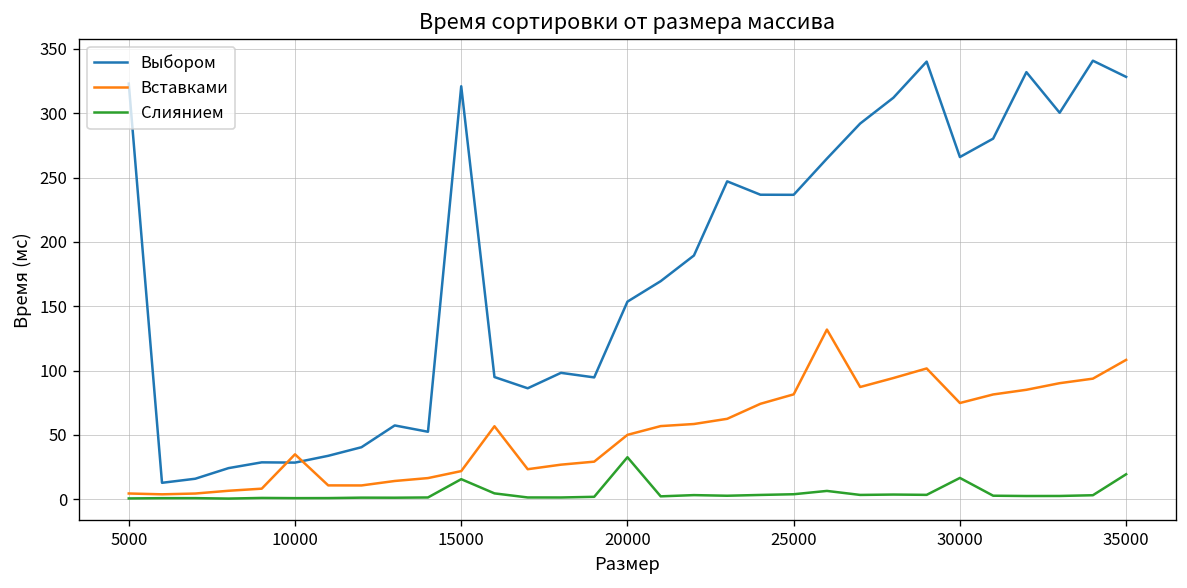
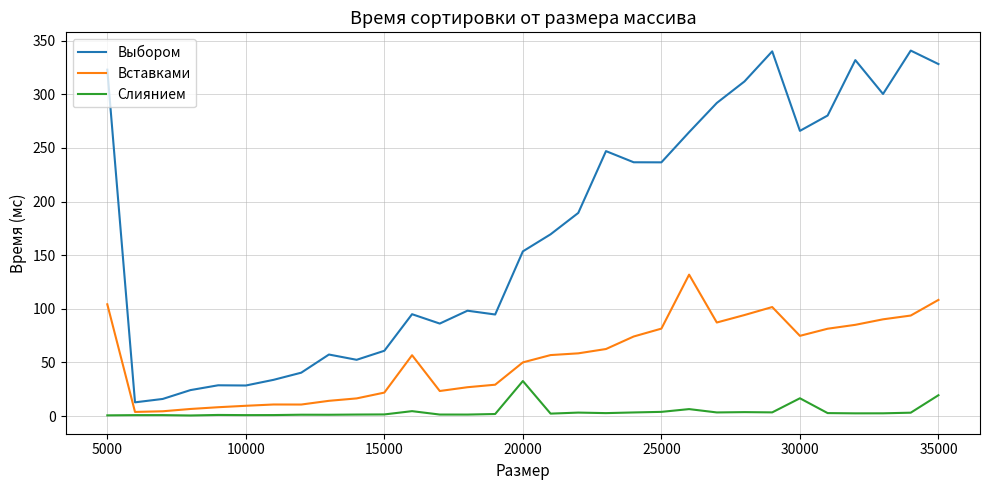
  {
    "Выбором": {
      "10000": 29,
-     "15000": 321,
+     "15000": 61,
      "20000": 154,
      "25000": 237,
      "30000": 266,
      "35000": 328
    },
    "Вставками": {
-     "5000": 5,
-     "10000": 35,
+     "5000": 104,
+     "10000": 10,
      "15000": 22,
      "20000": 50,
      "25000": 82,
      "30000": 75,
      "35000": 108
    },
    "Слиянием": {
      "5000": 1,
      "10000": 1,
-     "15000": 16,
+     "15000": 2,
      "20000": 33,
      "25000": 4,
      "30000": 17,
      "35000": 19
    }
  }
